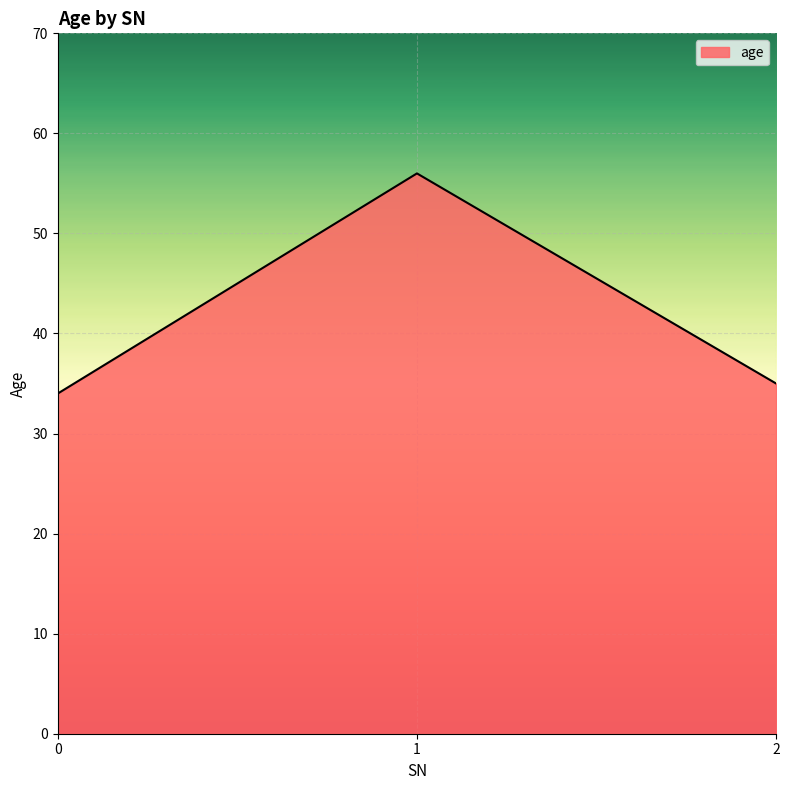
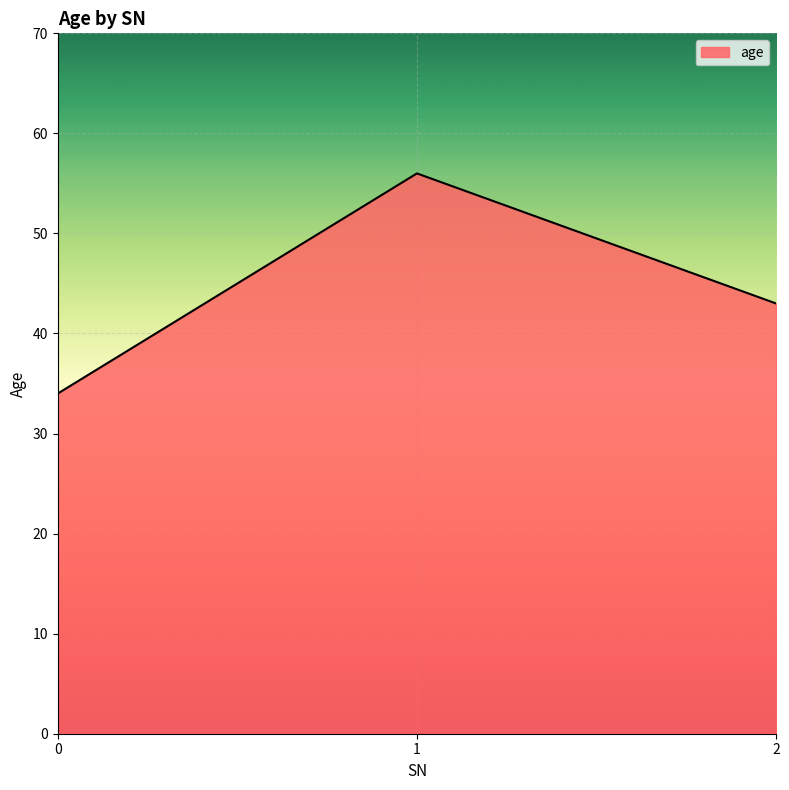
  {
    "0": 34,
    "1": 56,
-   "2": 35
+   "2": 43
  }
